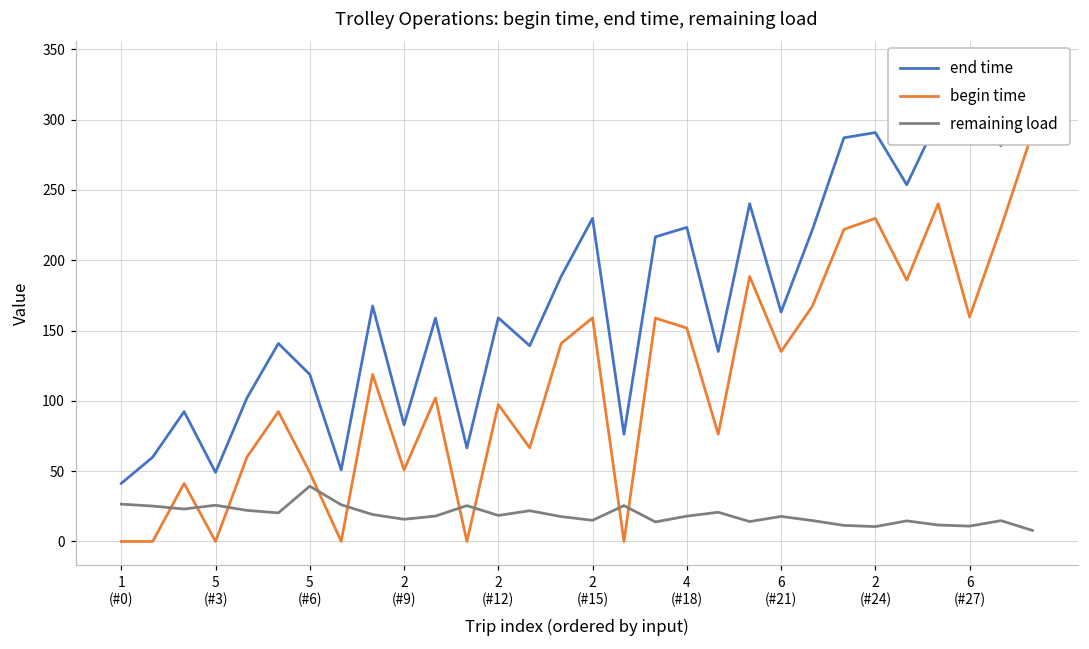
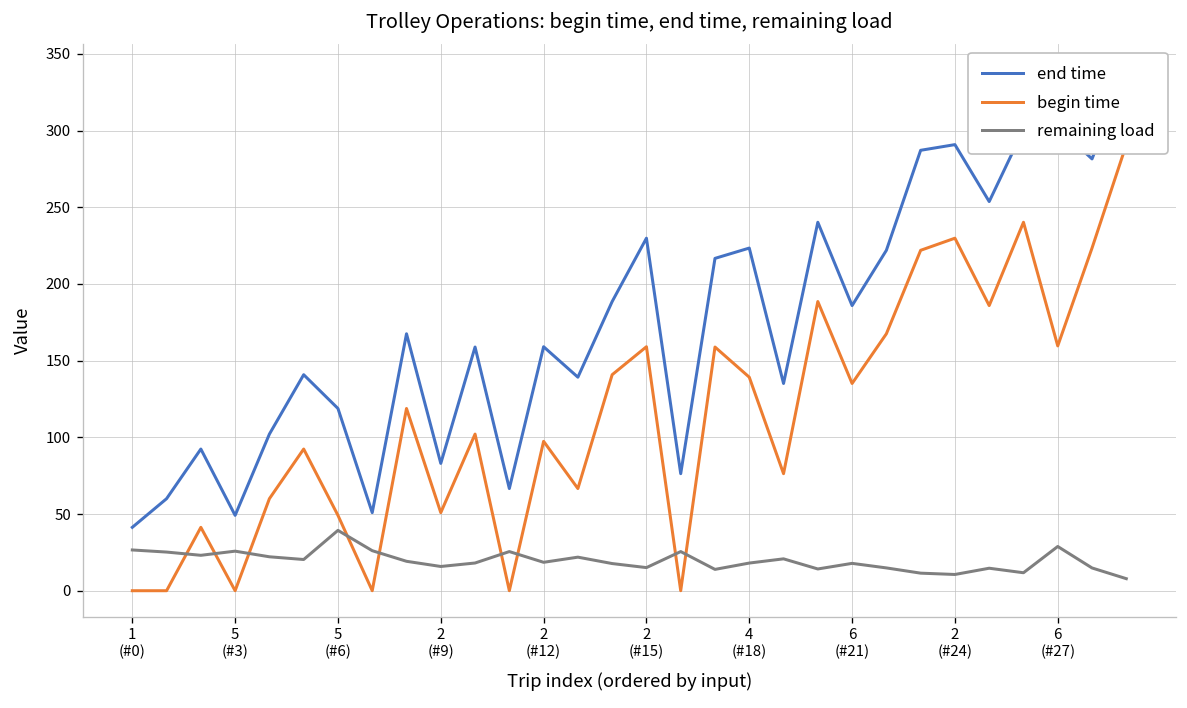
  {
    "end time": {
      "1 (#0)": 41,
      "5 (#3)": 49,
      "5 (#6)": 119,
      "2 (#9)": 83,
      "2 (#12)": 159,
      "2 (#15)": 230,
      "4 (#18)": 223,
-     "6 (#21)": 163,
+     "6 (#21)": 186,
      "2 (#24)": 291
    },
    "begin time": {
      "1 (#0)": 0,
      "5 (#3)": 0,
      "5 (#6)": 49,
      "2 (#9)": 51,
      "2 (#12)": 97,
      "2 (#15)": 159,
-     "4 (#18)": 152,
+     "4 (#18)": 139,
      "6 (#21)": 135,
      "2 (#24)": 230,
      "6 (#27)": 160
    },
    "remaining load": {
      "1 (#0)": 27,
      "5 (#3)": 26,
      "5 (#6)": 39,
      "2 (#9)": 16,
      "2 (#12)": 19,
      "2 (#15)": 15,
      "4 (#18)": 18,
      "6 (#21)": 18,
      "2 (#24)": 11,
-     "6 (#27)": 11
+     "6 (#27)": 29
    }
  }
